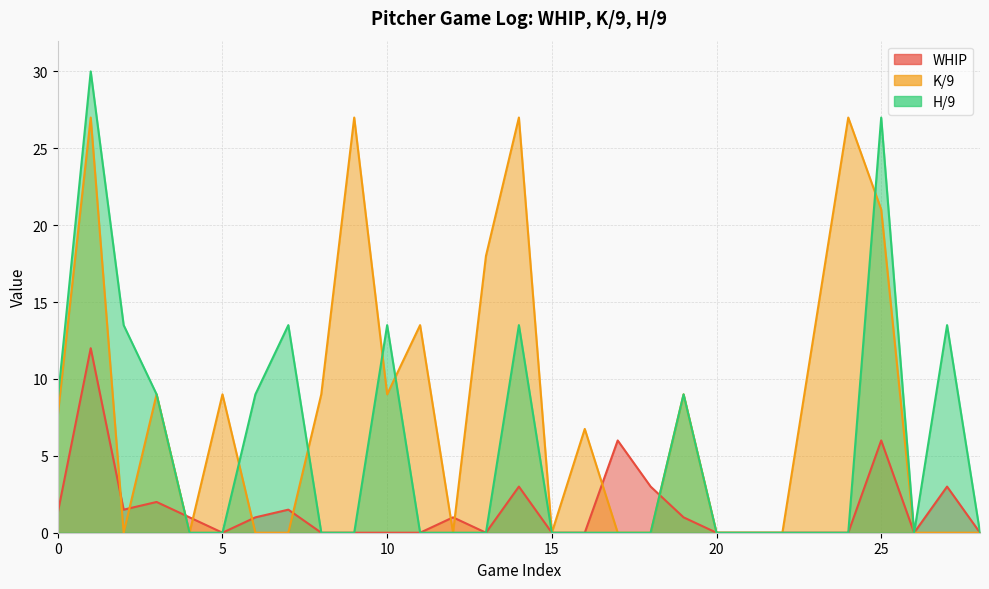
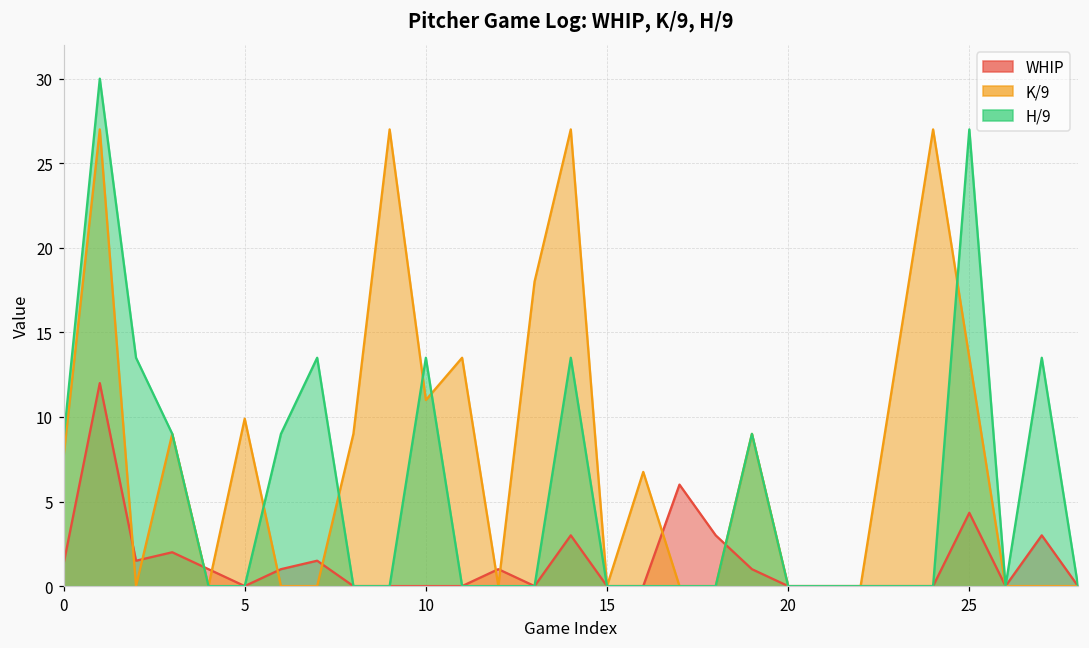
  {
    "WHIP": {
      "0": 1.3,
      "10": 0.0,
-     "25": 6.0
+     "25": 4.3
    },
    "K/9": {
      "0": 7.6,
-     "5": 9.0,
-     "10": 9,
-     "25": 21.0
+     "5": 9.9,
+     "10": 11,
+     "25": 13.5
    },
    "H/9": {
      "0": 8.7,
      "10": 13.5,
      "25": 27.0
    }
  }
